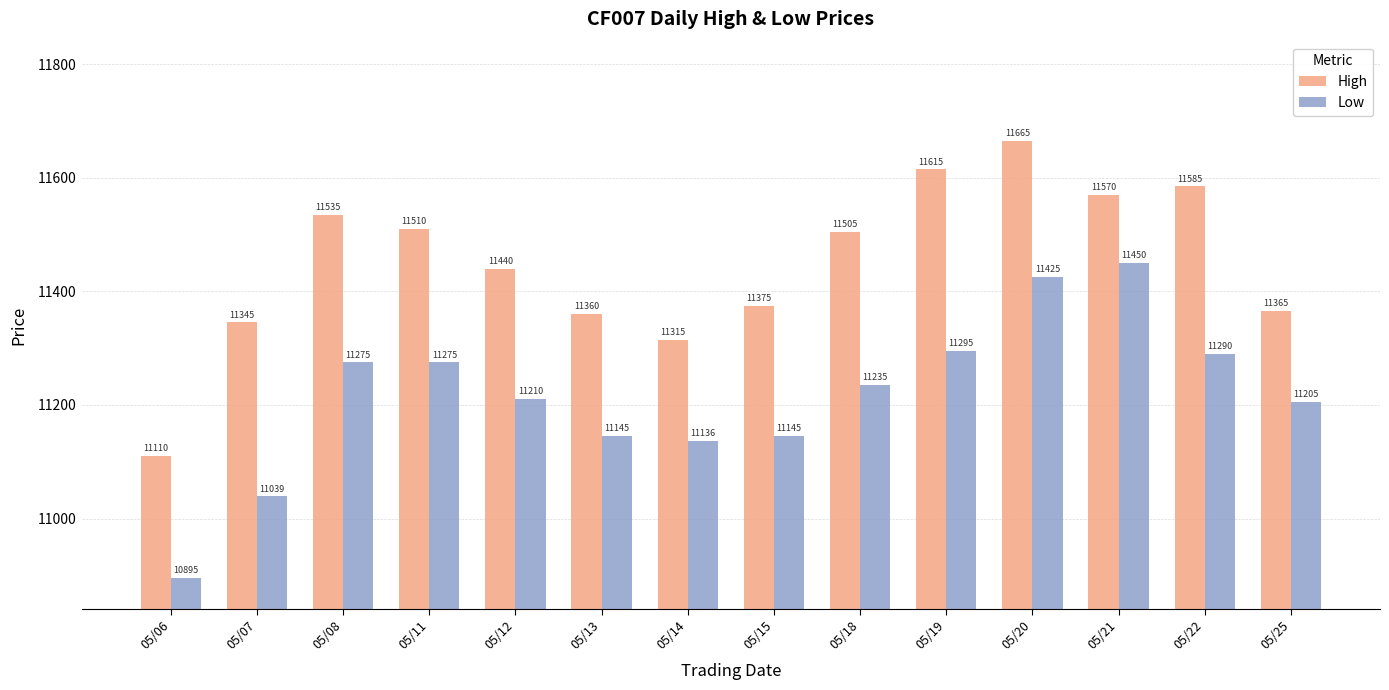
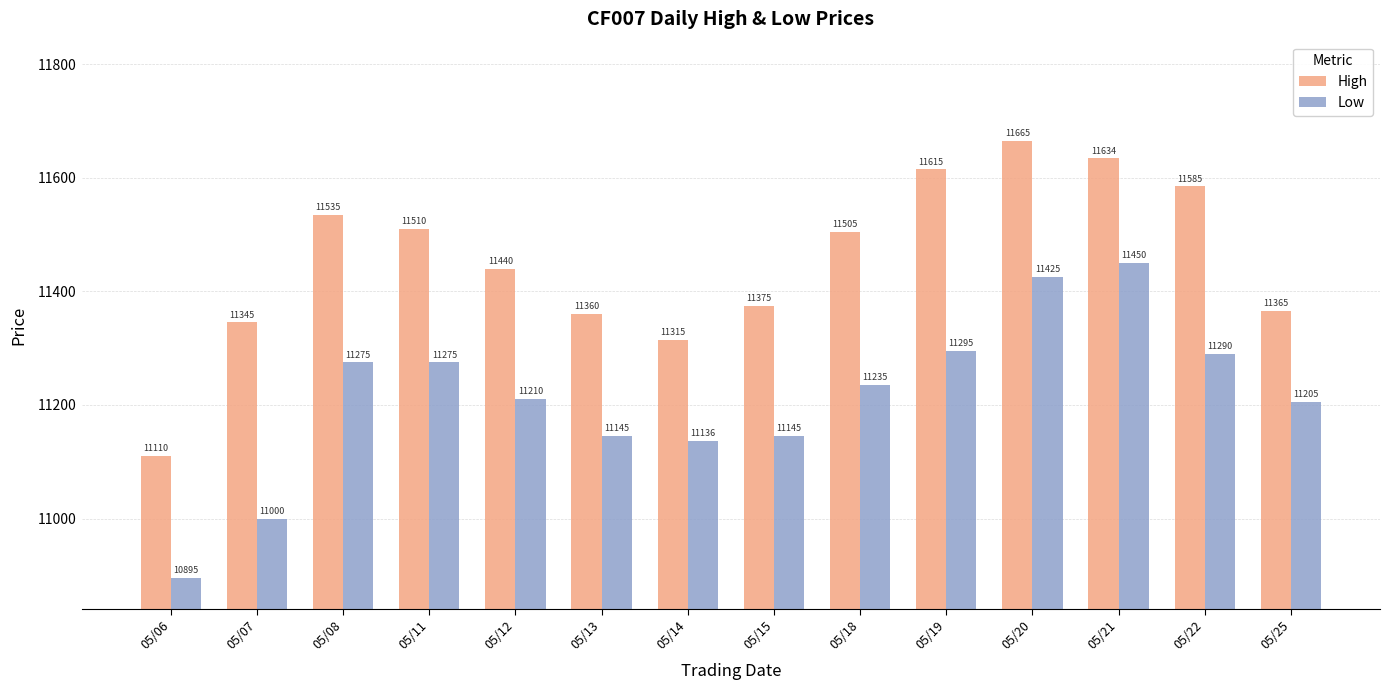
  {
    "High": {
      "05/06": 11110,
      "05/07": 11345,
      "05/08": 11535,
      "05/11": 11510,
      "05/12": 11440,
      "05/13": 11360,
      "05/14": 11315,
      "05/15": 11375,
      "05/18": 11505,
      "05/19": 11615,
      "05/20": 11665,
-     "05/21": 11570,
+     "05/21": 11634,
      "05/22": 11585,
      "05/25": 11365
    },
    "Low": {
      "05/06": 10895,
-     "05/07": 11039,
+     "05/07": 11000,
      "05/08": 11275,
      "05/11": 11275,
      "05/12": 11210,
      "05/13": 11145,
      "05/14": 11136,
      "05/15": 11145,
      "05/18": 11235,
      "05/19": 11295,
      "05/20": 11425,
      "05/21": 11450,
      "05/22": 11290,
      "05/25": 11205
    }
  }
